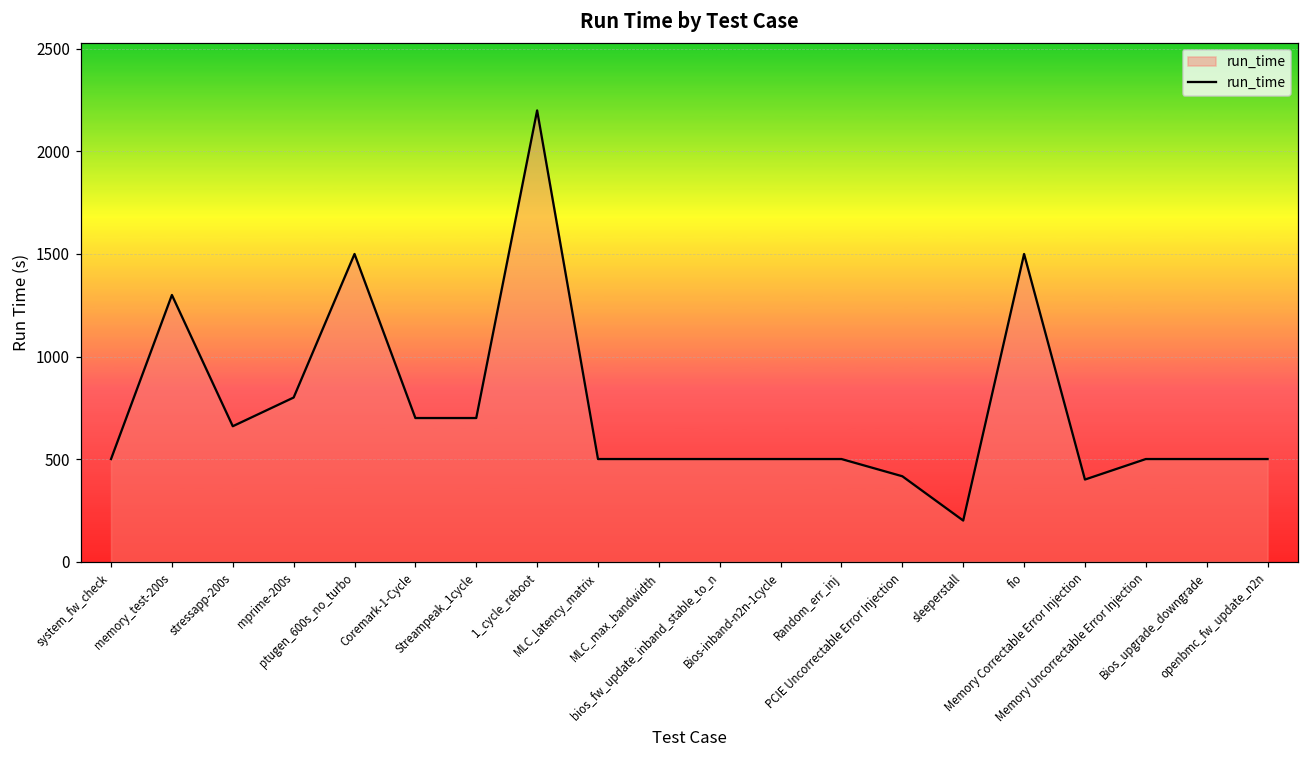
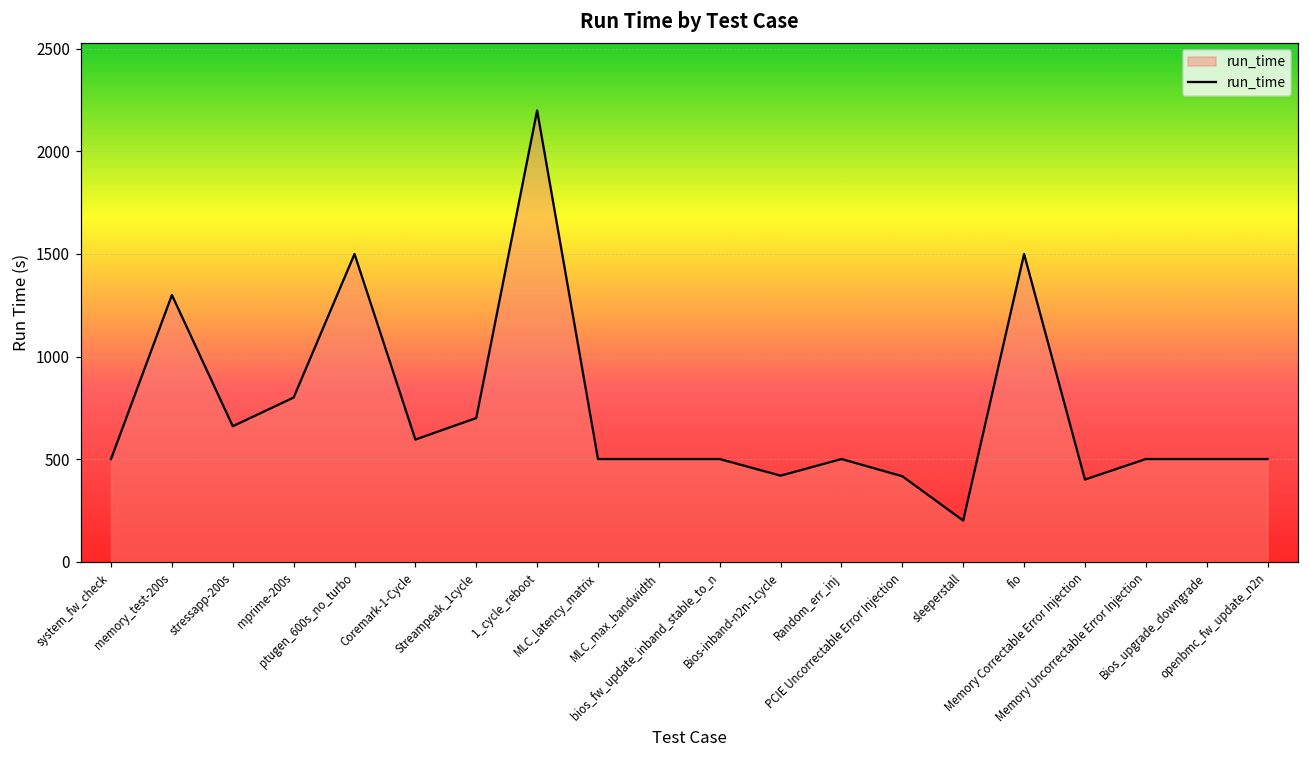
  {
    "system_fw_check": 500,
    "memory_test-200s": 1300,
    "stressapp-200s": 660,
    "mprime-200s": 800,
    "ptugen_600s_no_turbo": 1500,
-   "Coremark-1-Cycle": 700,
+   "Coremark-1-Cycle": 600,
    "Streampeak_1cycle": 700,
    "1_cycle_reboot": 2200,
    "MLC_latency_matrix": 500,
    "MLC_max_bandwidth": 500,
    "bios_fw_update_inband_stable_to_n": 500,
-   "Bios-inband-n2n-1cycle": 500,
+   "Bios-inband-n2n-1cycle": 420,
    "Random_err_inj": 500,
    "PCIE Uncorrectable Error Injection": 420,
    "sleeperstall": 200,
    "fio": 1500,
    "Memory Correctable Error Injection": 400,
    "Memory Uncorrectable Error Injection": 500,
    "Bios_upgrade_downgrade": 500,
    "openbmc_fw_update_n2n": 500
  }
